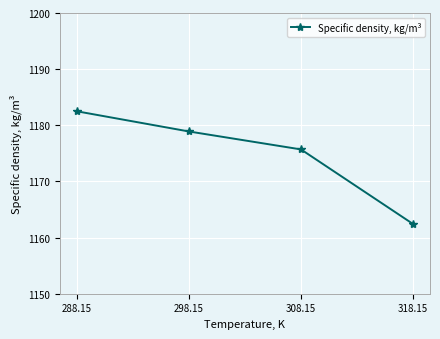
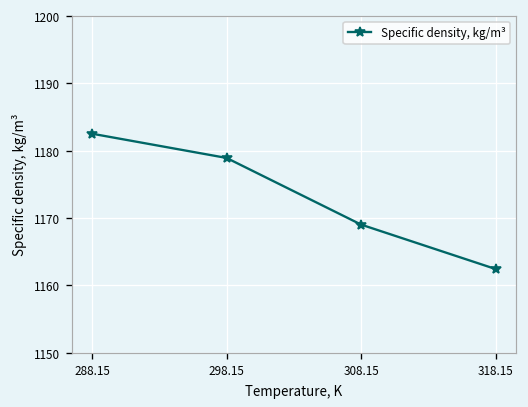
  {
    "288.15": 1183,
    "298.15": 1179,
-   "308.15": 1176,
+   "308.15": 1169,
    "318.15": 1162
  }
